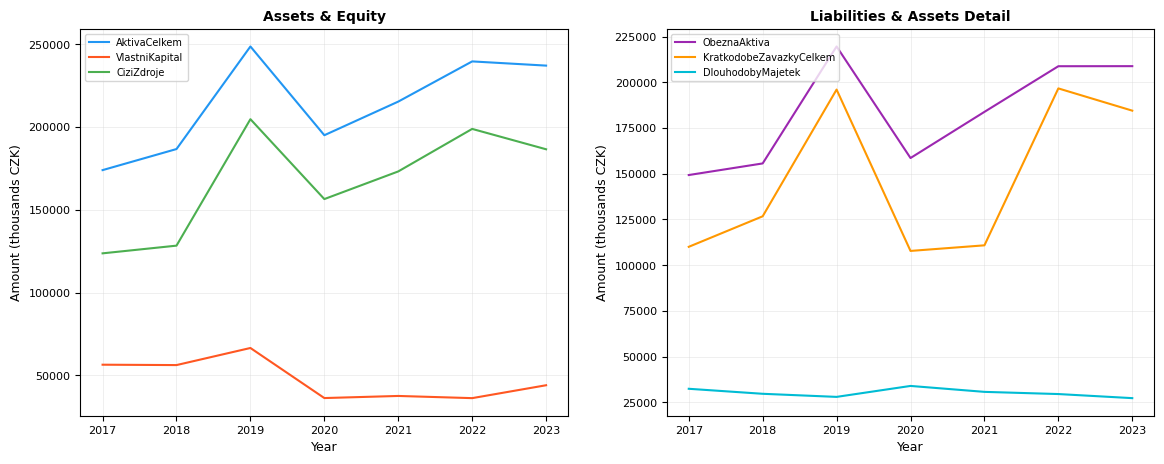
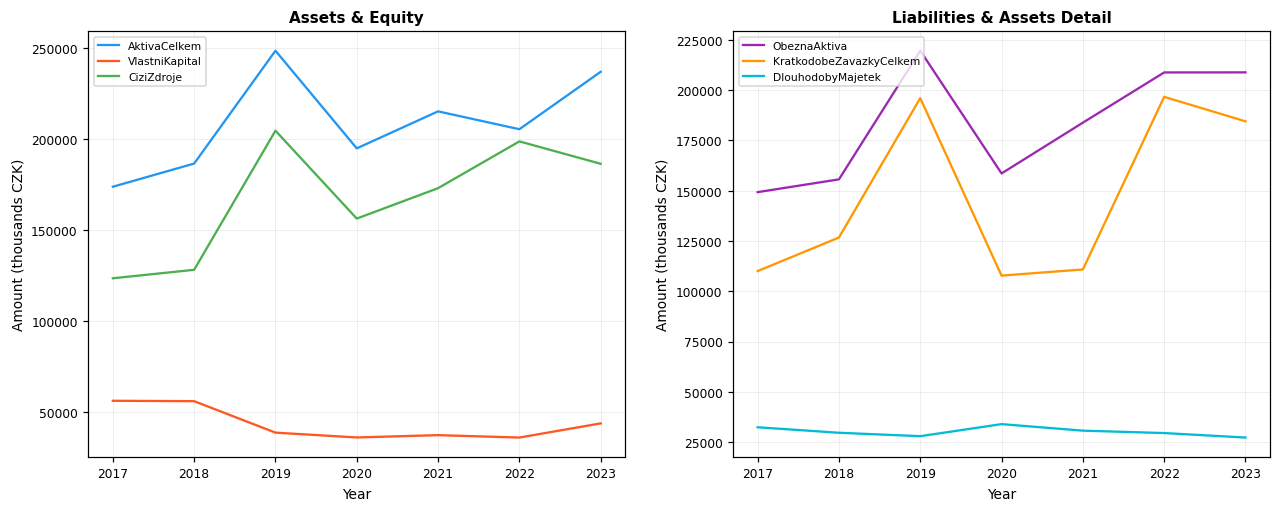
  {
    "Assets & Equity": {
      "AktivaCelkem": {
        "2017": 174000,
        "2018": 187000,
        "2019": 249000,
        "2020": 195000,
        "2021": 215000,
-       "2022": 240000,
+       "2022": 206000,
        "2023": 237000
      },
      "VlastniKapital": {
        "2017": 56000,
        "2018": 56000,
-       "2019": 67000,
+       "2019": 39000,
        "2020": 36000,
        "2021": 38000,
        "2022": 36000,
        "2023": 44000
      },
      "CiziZdroje": {
        "2017": 124000,
        "2018": 128000,
        "2019": 205000,
        "2020": 156000,
        "2021": 173000,
        "2022": 199000,
        "2023": 187000
      }
    },
    "Liabilities & Assets Detail": {
      "ObeznaAktiva": {
        "2017": 149000,
        "2018": 156000,
        "2020": 159000,
        "2021": 184000,
        "2022": 209000,
        "2023": 209000
      },
      "KratkodobeZavazkyCelkem": {
        "2017": 110000,
        "2018": 127000,
        "2019": 196000,
        "2020": 108000,
        "2021": 111000,
        "2022": 197000,
        "2023": 185000
      },
      "DlouhodobyMajetek": {
        "2017": 32000,
        "2018": 30000,
        "2019": 28000,
        "2020": 34000,
        "2021": 31000,
        "2022": 29000,
        "2023": 27000
      }
    }
  }
